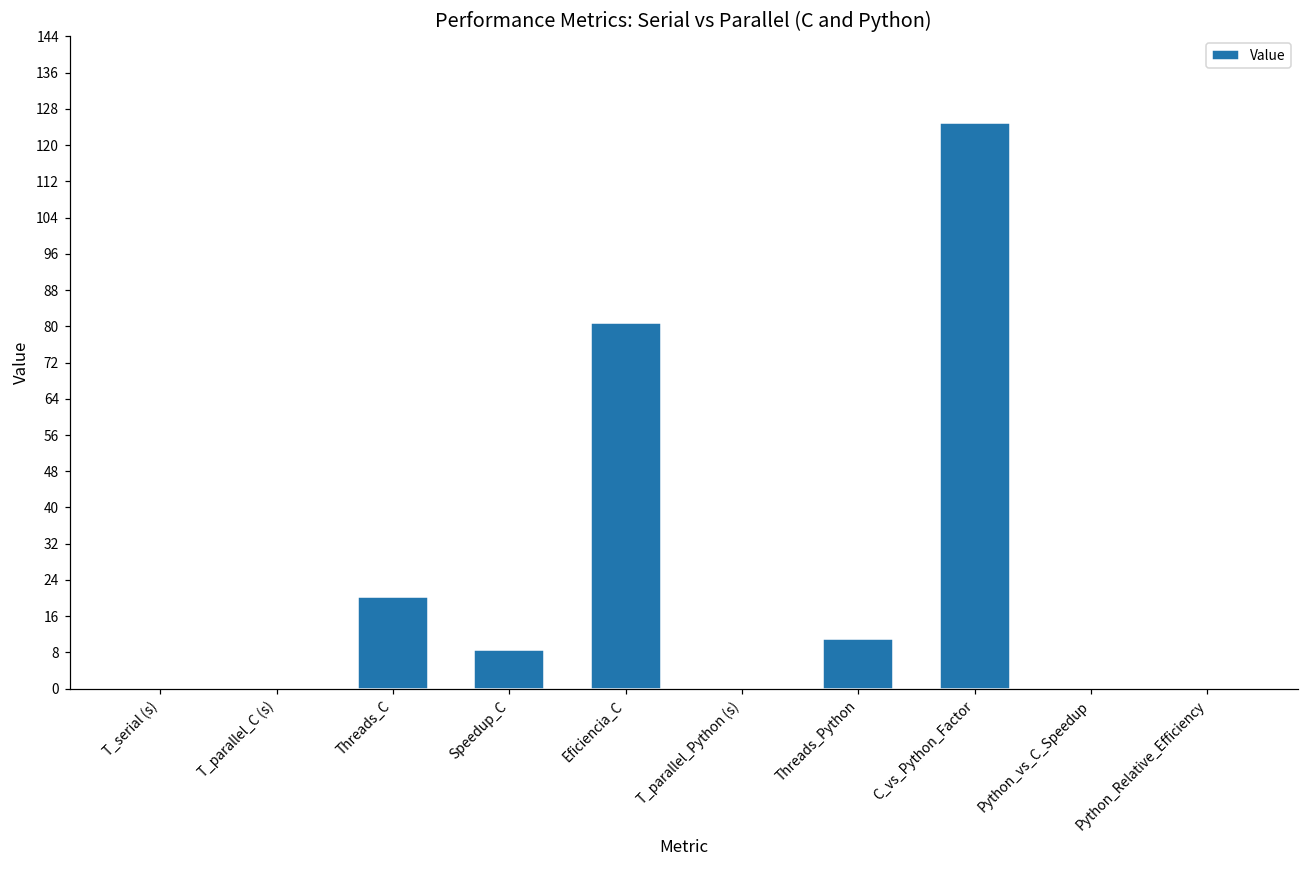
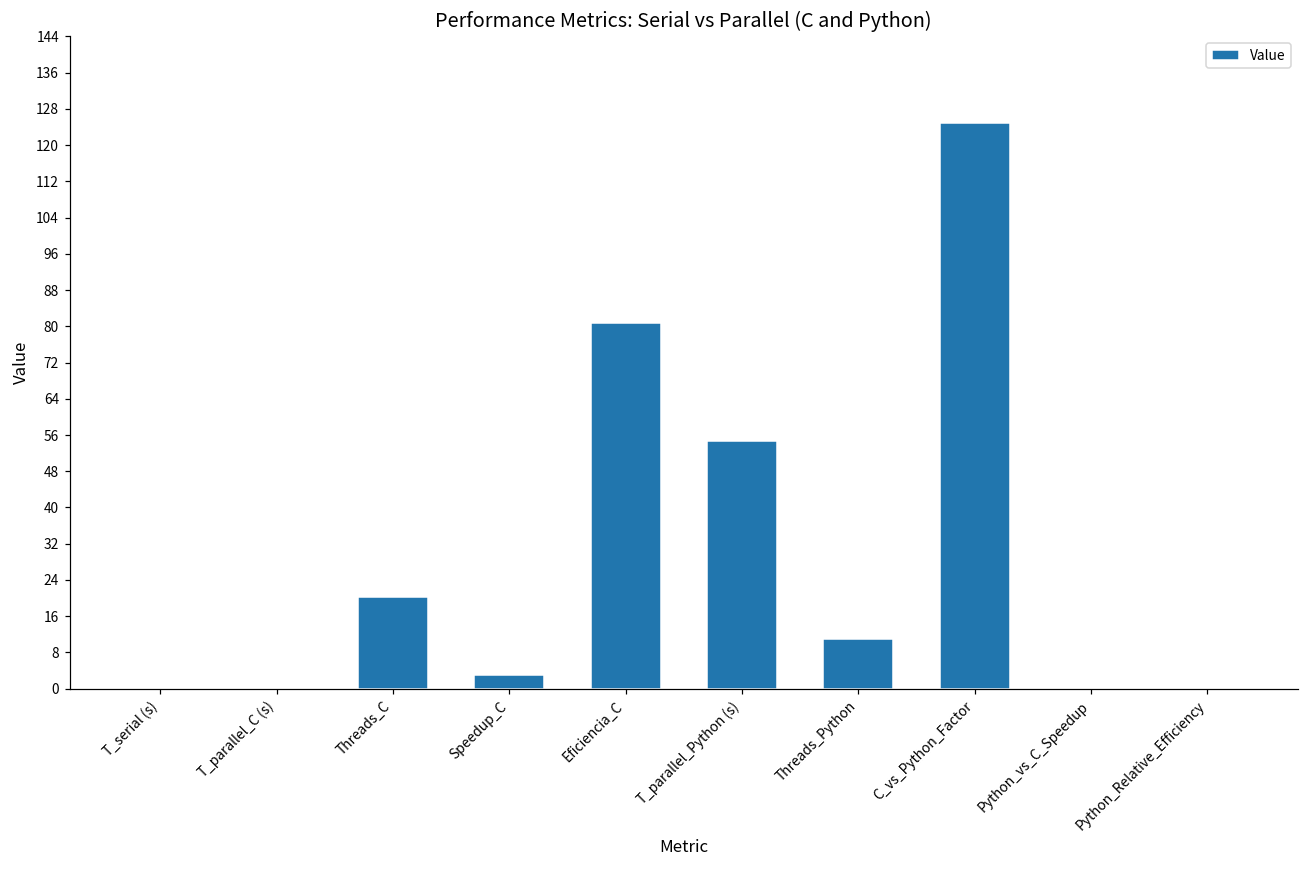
  {
    "Threads_C": 20,
-   "Speedup_C": 8,
+   "Speedup_C": 3,
    "Eficiencia_C": 81,
-   "T_parallel_Python (s)": 0,
+   "T_parallel_Python (s)": 55,
    "Threads_Python": 11,
    "C_vs_Python_Factor": 125
  }
